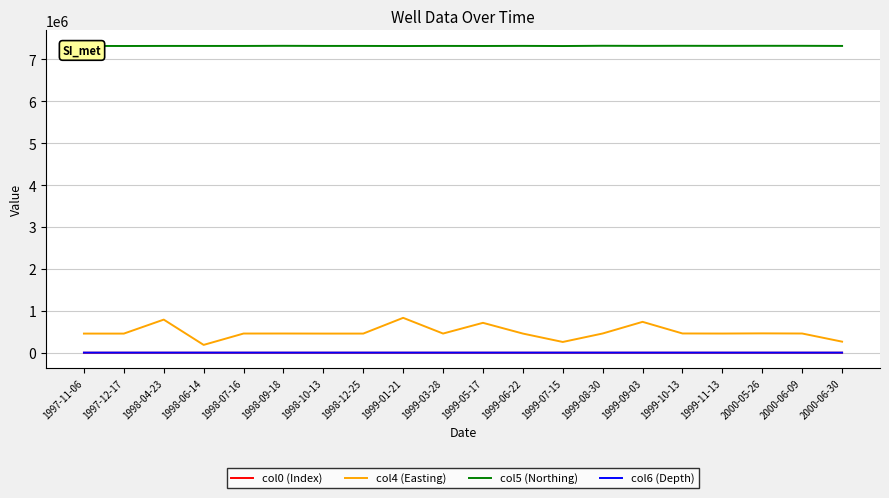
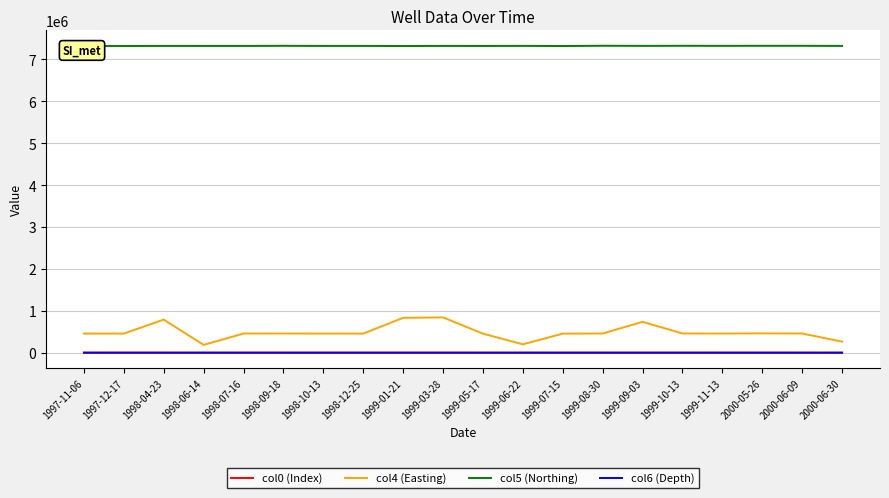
  {
    "col6 (Depth)": {
      "1997-11-06": 0,
      "1997-12-17": 0,
      "1998-04-23": 0,
      "1998-06-14": 0,
      "1998-07-16": 0,
      "1998-09-18": 0,
      "1998-10-13": 0,
      "1998-12-25": 0,
      "1999-01-21": 0,
      "1999-03-28": 0,
      "1999-05-17": 0,
      "1999-06-22": 0,
      "1999-07-15": 0,
      "1999-08-30": 0,
      "1999-09-03": 0,
      "1999-10-13": 0,
      "1999-11-13": 0,
      "2000-05-26": 0,
      "2000-06-09": 0,
      "2000-06-30": 0
    },
    "col4 (Easting)": {
      "1997-11-06": 500000,
      "1997-12-17": 500000,
      "1998-04-23": 800000,
      "1998-06-14": 200000,
      "1998-07-16": 500000,
      "1998-09-18": 500000,
      "1998-10-13": 500000,
      "1998-12-25": 500000,
      "1999-01-21": 800000,
-     "1999-03-28": 500000,
-     "1999-05-17": 700000,
-     "1999-06-22": 500000,
-     "1999-07-15": 300000,
+     "1999-03-28": 800000,
+     "1999-05-17": 500000,
+     "1999-06-22": 200000,
+     "1999-07-15": 500000,
      "1999-08-30": 500000,
      "1999-09-03": 700000,
      "1999-10-13": 500000,
      "1999-11-13": 500000,
      "2000-05-26": 500000,
      "2000-06-09": 500000,
      "2000-06-30": 300000
    },
    "col5 (Northing)": {
      "1997-12-17": 7300000,
      "1998-04-23": 7300000,
      "1998-06-14": 7300000,
      "1998-07-16": 7300000,
      "1998-09-18": 7300000,
      "1998-10-13": 7300000,
      "1998-12-25": 7300000,
      "1999-01-21": 7300000,
      "1999-03-28": 7300000,
      "1999-05-17": 7300000,
      "1999-06-22": 7300000,
      "1999-07-15": 7300000,
      "1999-08-30": 7300000,
      "1999-09-03": 7300000,
      "1999-10-13": 7300000,
      "1999-11-13": 7300000,
      "2000-05-26": 7300000,
      "2000-06-09": 7300000,
      "2000-06-30": 7300000
    }
  }
